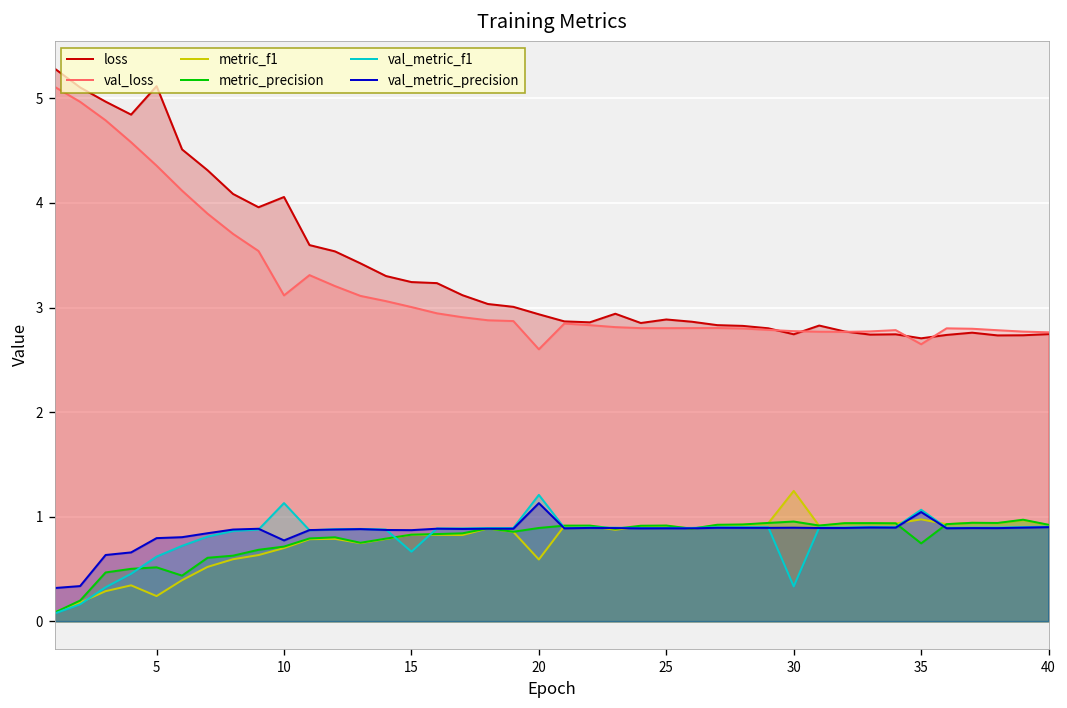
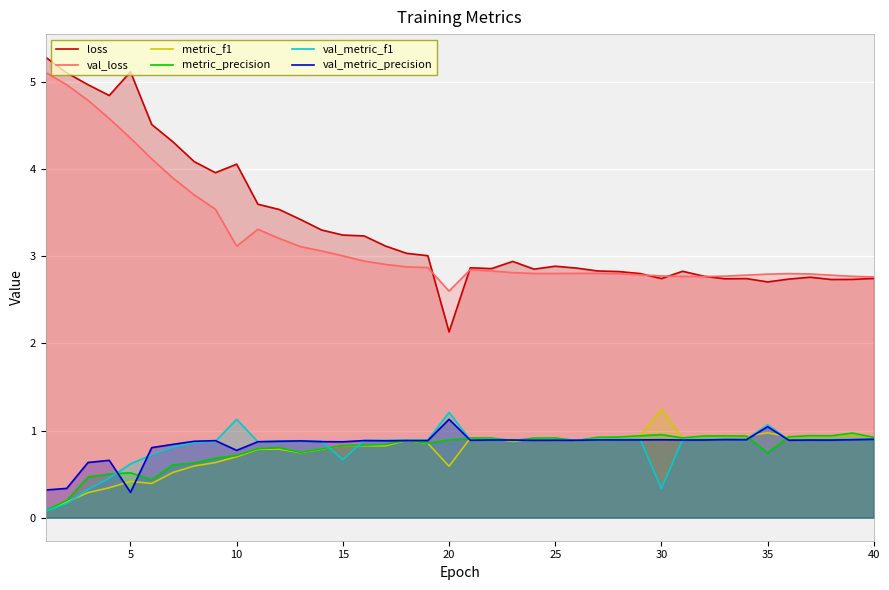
  {
    "loss": {
      "10": 4.1,
      "15": 3.2,
-     "20": 2.9,
+     "20": 2.1,
      "25": 2.9,
      "30": 2.7,
      "35": 2.7
    },
    "val_loss": {
      "5": 4.4,
      "10": 3.1,
      "15": 3.0,
      "20": 2.6,
      "25": 2.8,
      "30": 2.8,
-     "35": 2.6
+     "35": 2.8
    },
    "metric_f1": {
-     "5": 0.2,
+     "5": 0.4,
      "20": 0.6,
      "30": 1.2,
      "35": 1.0
    },
    "metric_precision": {
      "5": 0.5,
      "20": 0.9,
      "30": 1.0,
      "35": 0.7
    },
    "val_metric_f1": {
      "5": 0.6,
      "10": 1.1,
      "15": 0.7,
      "20": 1.2,
      "30": 0.3
    },
    "val_metric_precision": {
-     "5": 0.8,
+     "5": 0.3,
      "10": 0.8,
      "15": 0.9,
      "20": 1.1,
      "30": 0.9
    }
  }
